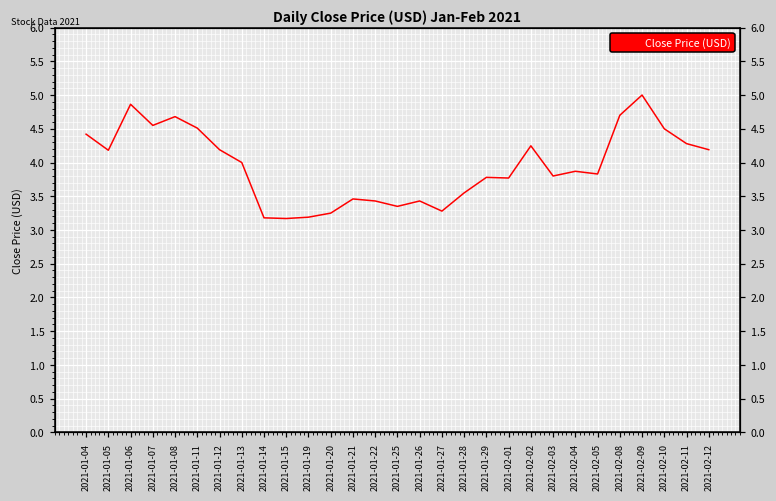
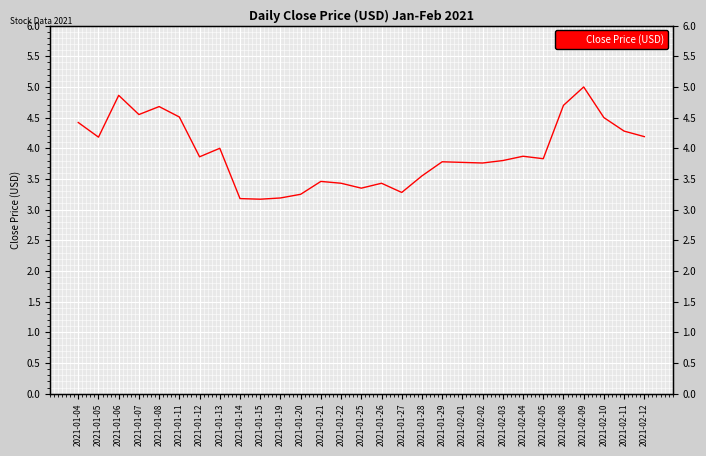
  {
    "2021-01-04": 4.4,
    "2021-01-05": 4.2,
    "2021-01-06": 4.9,
    "2021-01-07": 4.6,
    "2021-01-08": 4.7,
    "2021-01-11": 4.5,
-   "2021-01-12": 4.2,
+   "2021-01-12": 3.9,
    "2021-01-13": 4.0,
    "2021-01-14": 3.2,
    "2021-01-15": 3.2,
    "2021-01-19": 3.2,
    "2021-01-20": 3.3,
    "2021-01-21": 3.5,
    "2021-01-22": 3.4,
    "2021-01-25": 3.3,
    "2021-01-26": 3.4,
    "2021-01-27": 3.3,
    "2021-01-28": 3.5,
    "2021-01-29": 3.8,
    "2021-02-01": 3.8,
-   "2021-02-02": 4.2,
+   "2021-02-02": 3.8,
    "2021-02-03": 3.8,
    "2021-02-04": 3.9,
    "2021-02-05": 3.8,
    "2021-02-08": 4.7,
    "2021-02-09": 5.0,
    "2021-02-10": 4.5,
    "2021-02-11": 4.3,
    "2021-02-12": 4.2
  }
